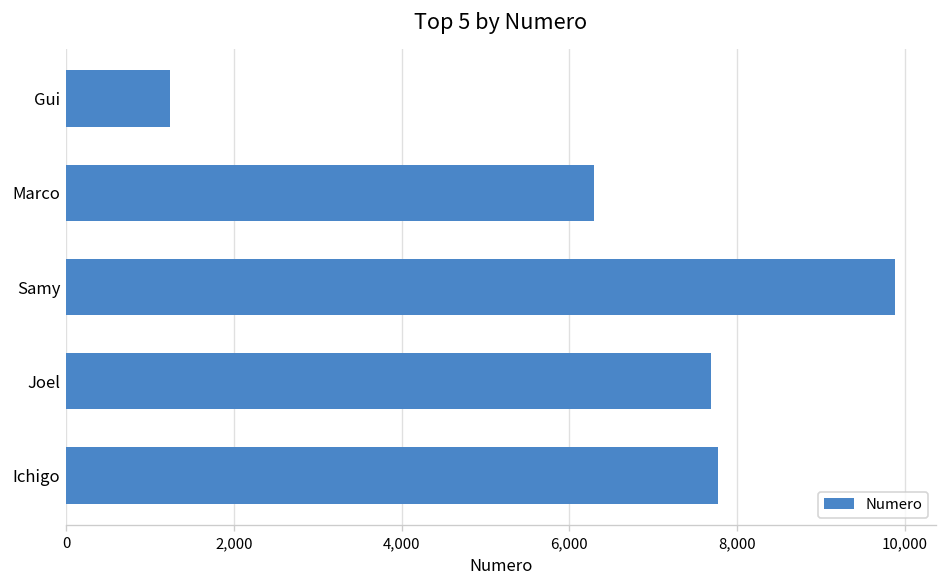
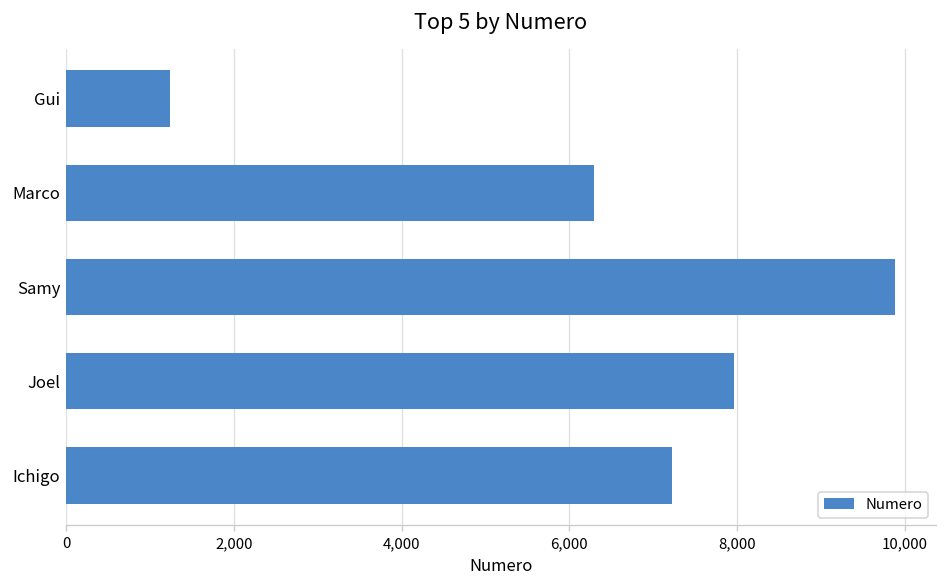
  {
    "Gui": "1,200",
    "Marco": "6,300",
    "Samy": "9,900",
-   "Joel": "7,700",
-   "Ichigo": "7,800"
+   "Joel": "8,000",
+   "Ichigo": "7,200"
  }
